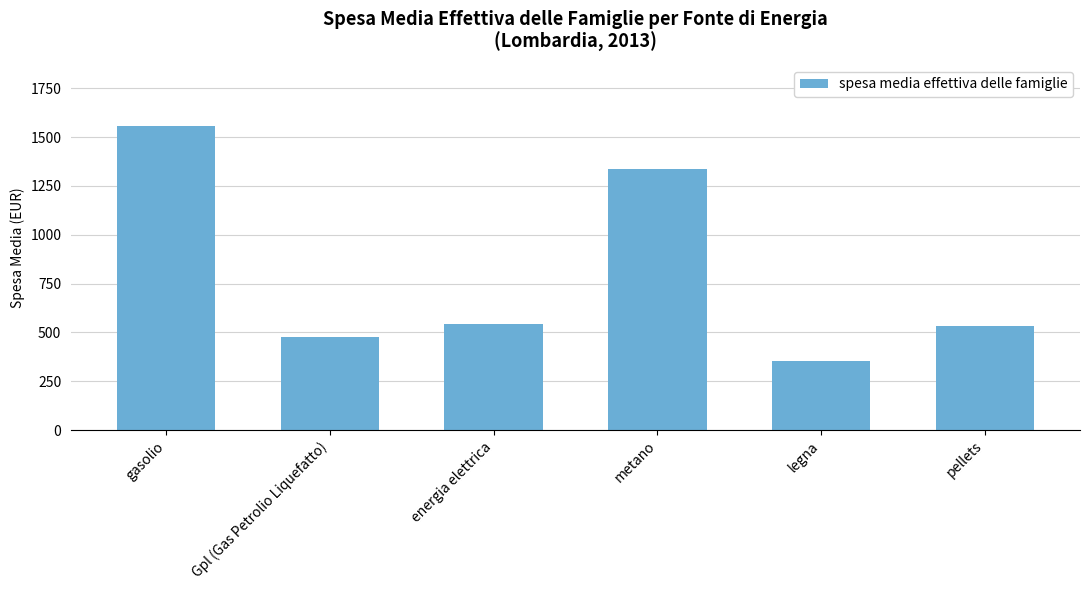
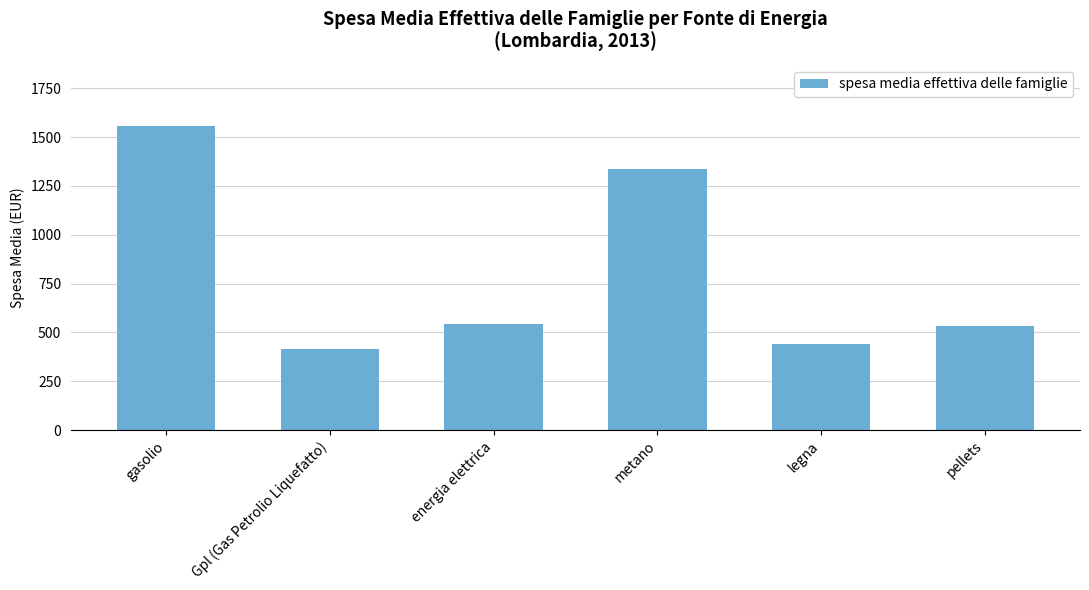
  {
    "gasolio": 1560,
-   "Gpl (Gas Petrolio Liquefatto)": 470,
+   "Gpl (Gas Petrolio Liquefatto)": 410,
    "energia elettrica": 540,
    "metano": 1340,
-   "legna": 350,
+   "legna": 440,
    "pellets": 530
  }
